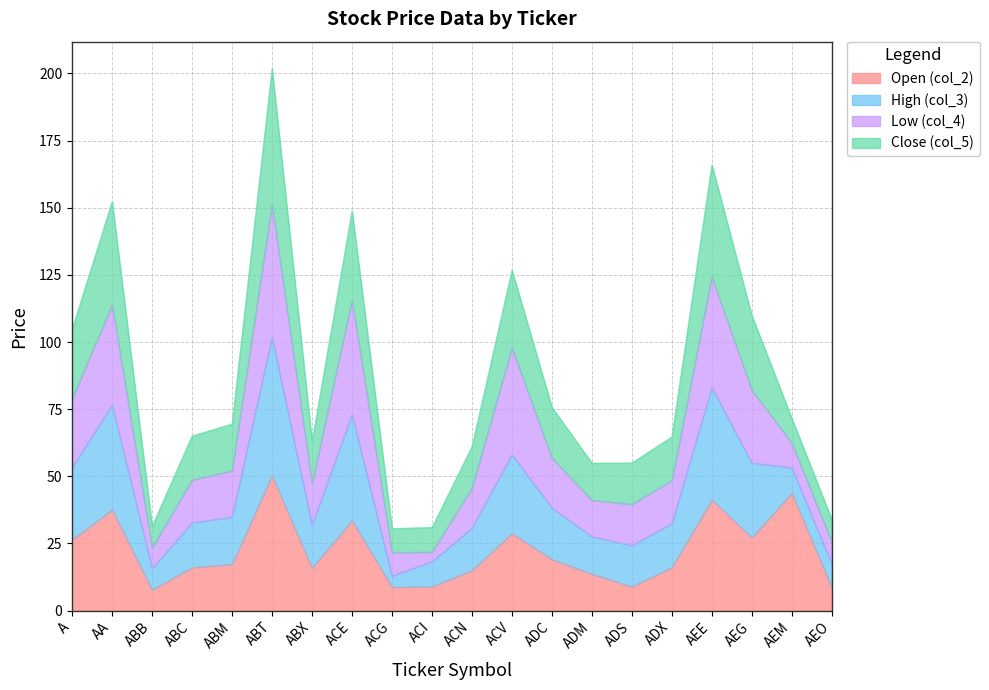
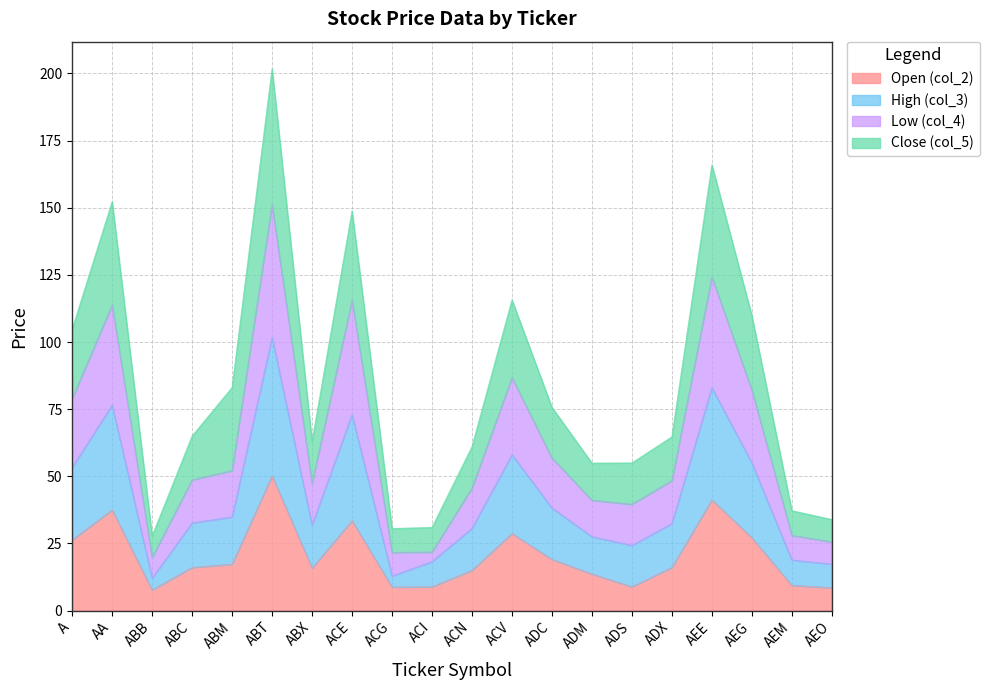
  {
    "Open (col_2)": {
      "A": 26,
      "AA": 38,
      "ABB": 8,
      "ABC": 16,
      "ABM": 17,
      "ABT": 50,
      "ABX": 16,
      "ACE": 34,
      "ACG": 9,
      "ACI": 9,
      "ACN": 15,
      "ACV": 29,
      "ADC": 19,
      "ADM": 14,
      "ADS": 9,
      "ADX": 16,
      "AEE": 41,
      "AEG": 27,
-     "AEM": 44,
+     "AEM": 9,
      "AEO": 9
    },
    "High (col_3)": {
      "A": 27,
      "AA": 39,
-     "ABB": 8,
+     "ABB": 4,
      "ABC": 17,
      "ABM": 18,
      "ABT": 52,
      "ABX": 16,
      "ACE": 40,
      "ACG": 4,
      "ACI": 9,
      "ACN": 16,
      "ACV": 29,
      "ADC": 19,
      "ADM": 14,
      "ADS": 15,
      "ADX": 16,
      "AEE": 42,
      "AEG": 28,
      "AEM": 9,
      "AEO": 9
    },
    "Low (col_4)": {
      "A": 26,
      "AA": 37,
      "ABB": 8,
      "ABC": 16,
      "ABM": 17,
      "ABT": 49,
      "ABX": 16,
      "ACE": 43,
      "ACG": 9,
      "ACI": 4,
      "ACN": 15,
-     "ACV": 40,
+     "ACV": 29,
      "ADC": 19,
      "ADM": 14,
      "ADS": 15,
      "ADX": 16,
      "AEE": 41,
      "AEG": 27,
      "AEM": 9,
      "AEO": 8
    },
    "Close (col_5)": {
      "A": 26,
      "AA": 39,
      "ABB": 8,
      "ABC": 16,
-     "ABM": 17,
+     "ABM": 31,
      "ABT": 51,
      "ABX": 16,
      "ACE": 33,
      "ACG": 9,
      "ACI": 9,
      "ACN": 15,
      "ACV": 29,
      "ADC": 19,
      "ADM": 14,
      "ADS": 15,
      "ADX": 16,
      "AEE": 42,
      "AEG": 28,
      "AEM": 9,
      "AEO": 8
    }
  }
